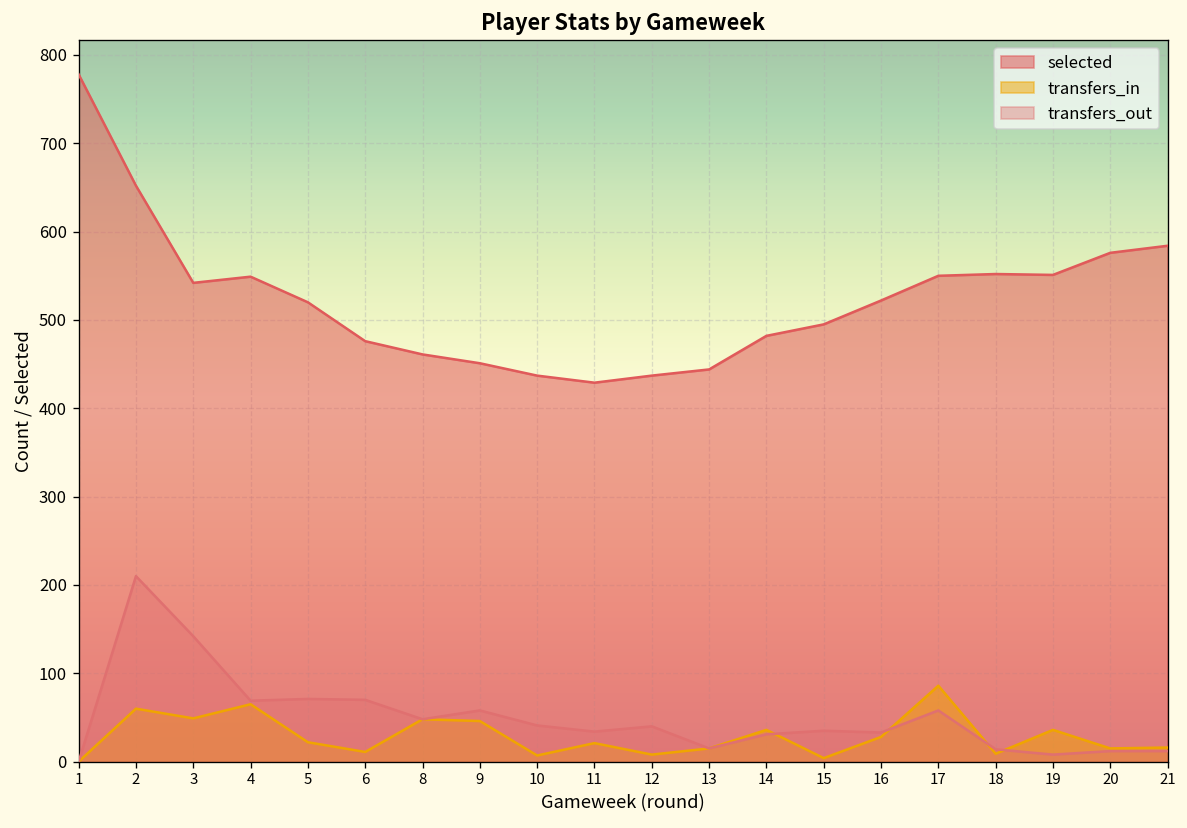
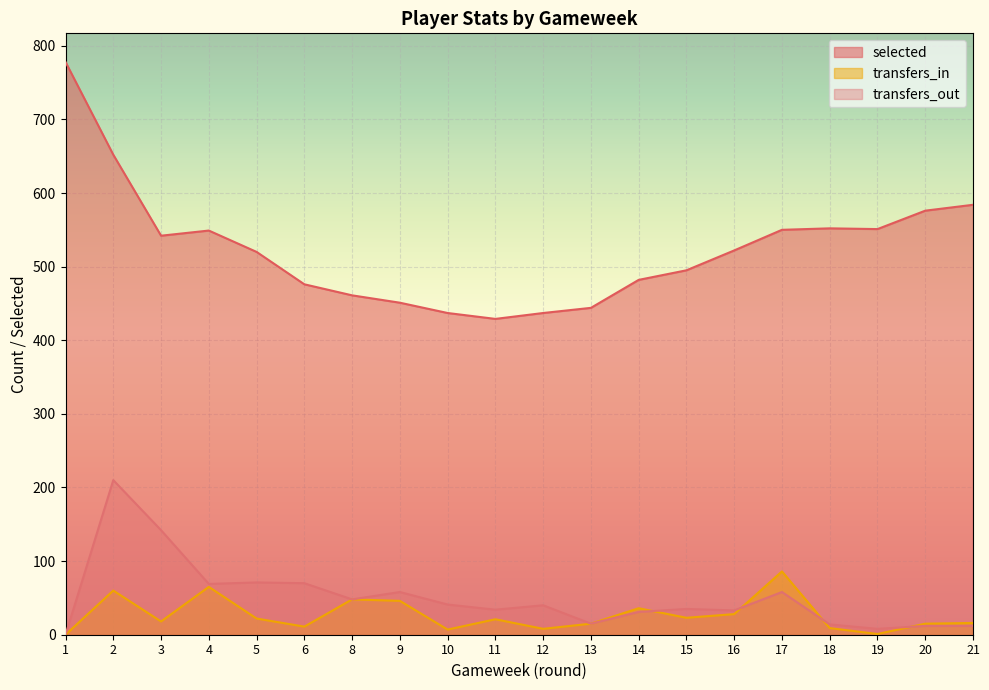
  {
    "transfers_in": {
      "2": 60,
-     "3": 50,
+     "3": 20,
      "4": 70,
      "5": 20,
      "6": 10,
      "9": 50,
      "10": 10,
      "11": 20,
      "12": 10,
      "14": 40,
-     "15": 0,
+     "15": 20,
      "16": 30,
      "17": 90,
      "18": 10,
-     "19": 40,
+     "19": 0,
      "21": 20
    }
  }
